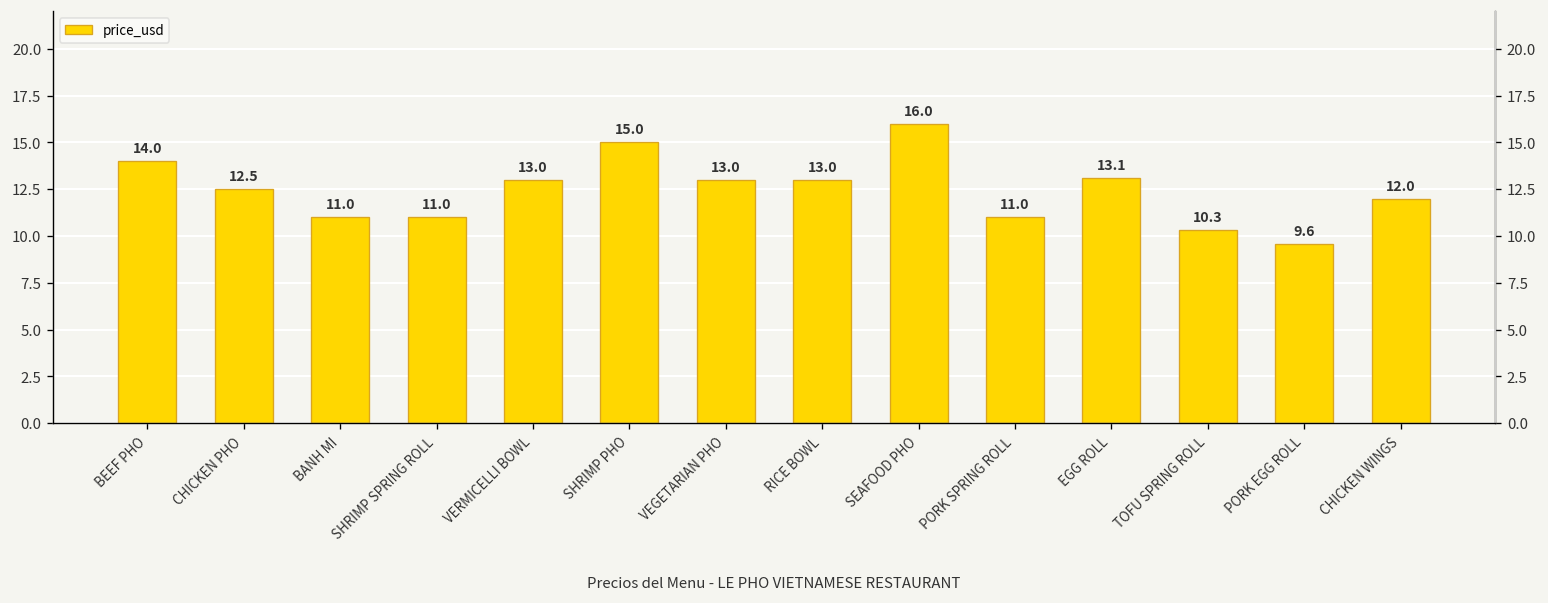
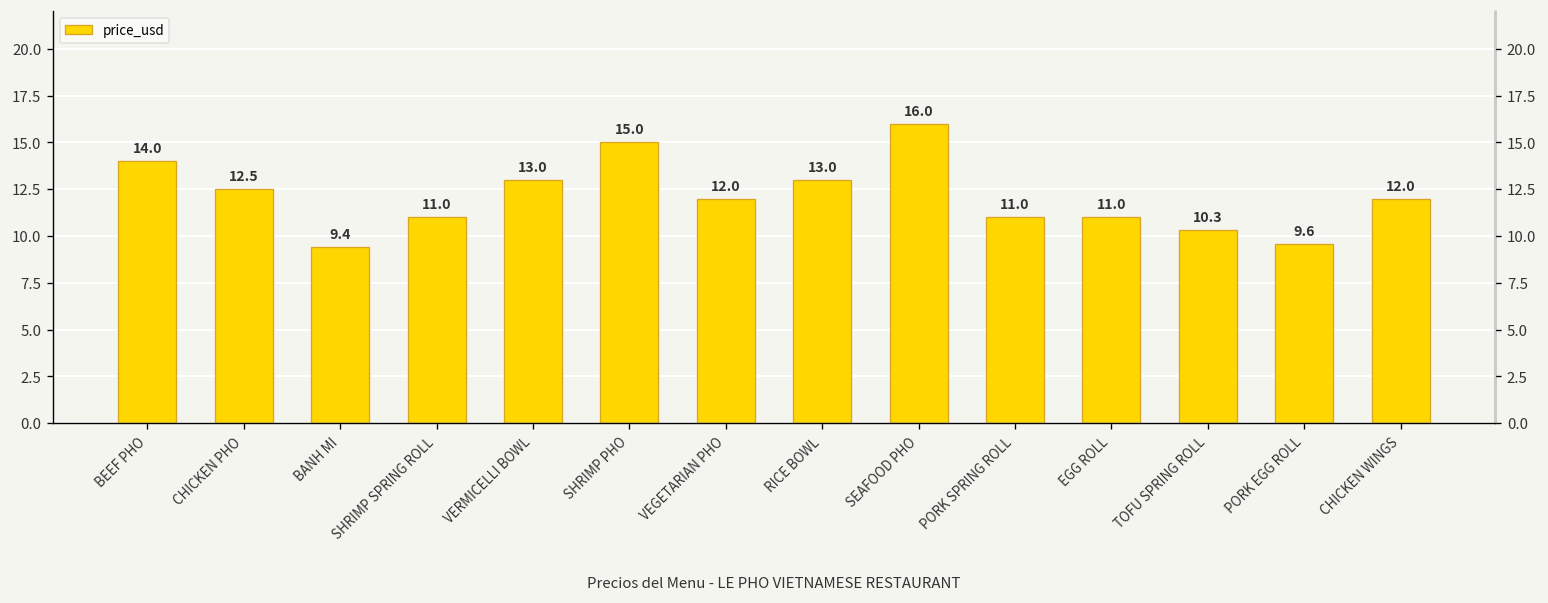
  {
    "BEEF PHO": 14.0,
    "CHICKEN PHO": 12.5,
-   "BANH MI": 11.0,
+   "BANH MI": 9.4,
    "SHRIMP SPRING ROLL": 11.0,
    "VERMICELLI BOWL": 13.0,
    "SHRIMP PHO": 15.0,
-   "VEGETARIAN PHO": 13.0,
+   "VEGETARIAN PHO": 12.0,
    "RICE BOWL": 13.0,
    "SEAFOOD PHO": 16.0,
    "PORK SPRING ROLL": 11.0,
-   "EGG ROLL": 13.1,
+   "EGG ROLL": 11.0,
    "TOFU SPRING ROLL": 10.3,
    "PORK EGG ROLL": 9.6,
    "CHICKEN WINGS": 12.0
  }
